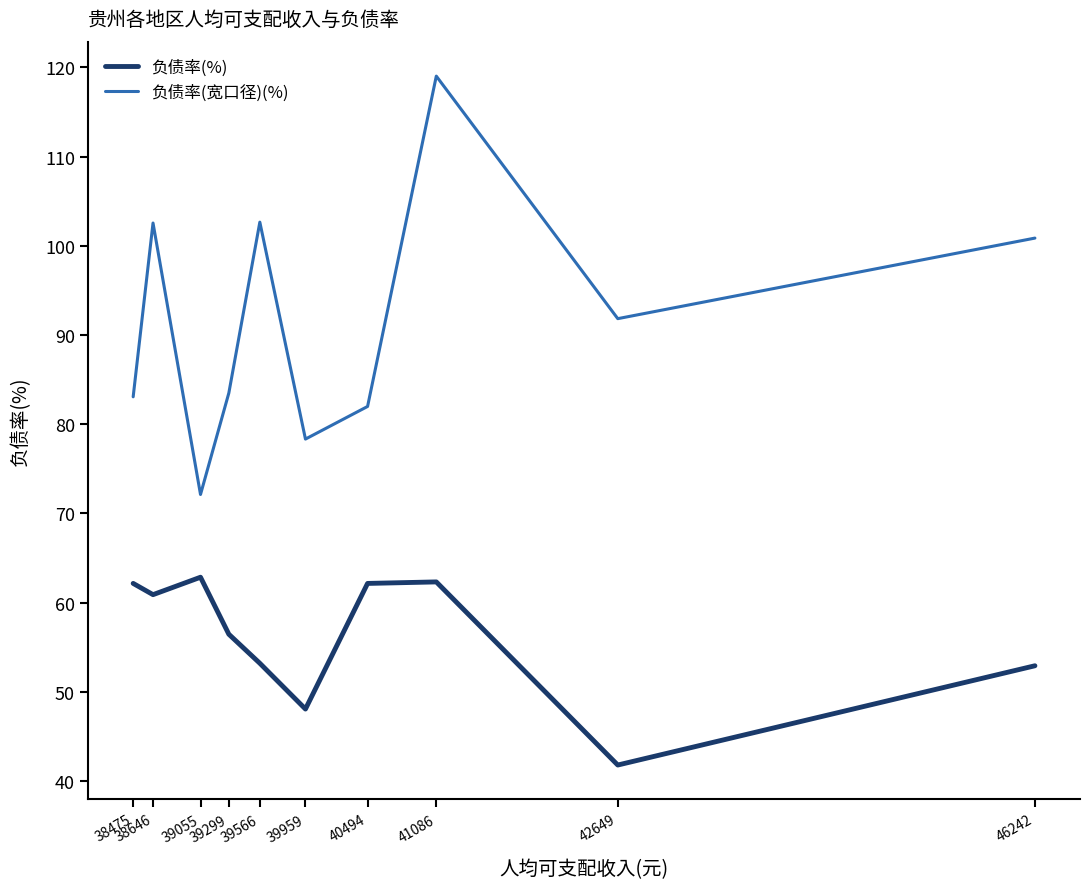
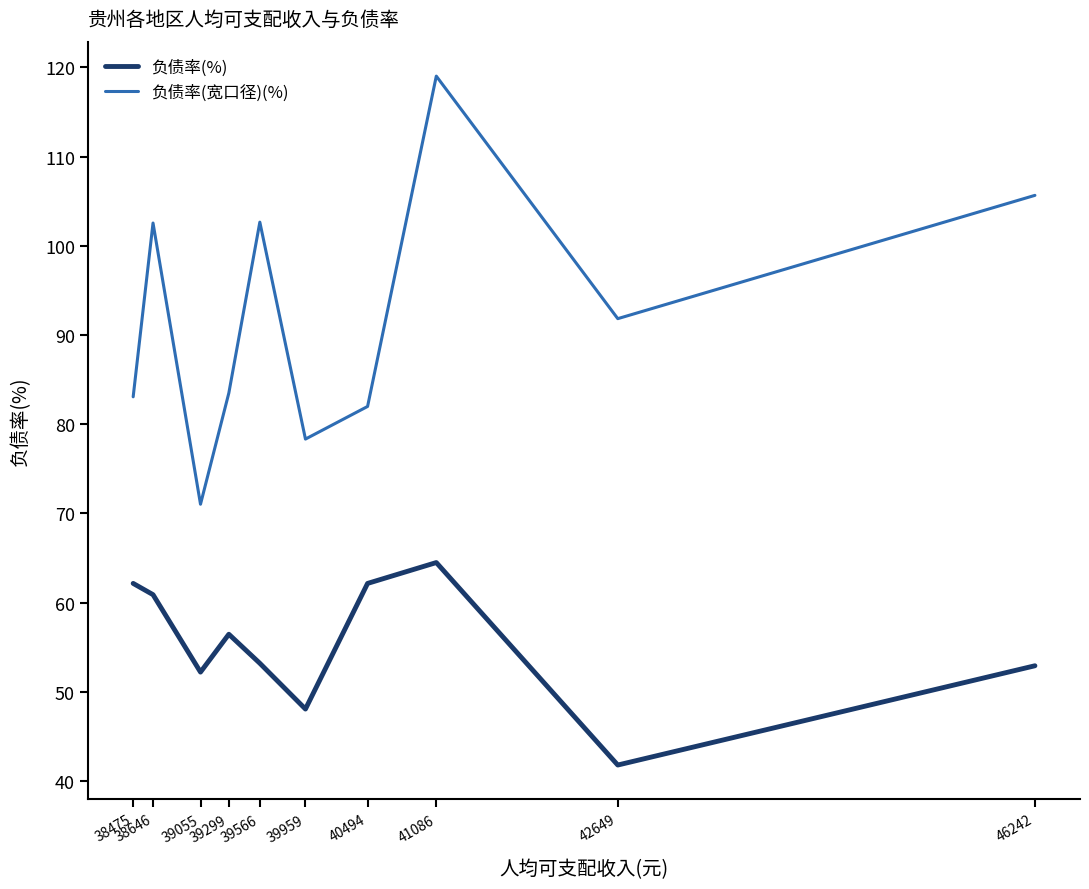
  {
    "负债率(%)": {
      "38475": 62,
      "38646": 61,
-     "39055": 63,
+     "39055": 52,
      "39299": 56,
      "39566": 53,
      "39959": 48,
      "40494": 62,
-     "41086": 62,
+     "41086": 64,
      "42649": 42,
      "46242": 53
    },
    "负债率(宽口径)(%)": {
      "38475": 83,
      "38646": 103,
-     "39055": 72,
+     "39055": 71,
      "39299": 83,
      "39566": 103,
      "39959": 78,
      "40494": 82,
      "41086": 119,
      "42649": 92,
-     "46242": 101
+     "46242": 106
    }
  }
